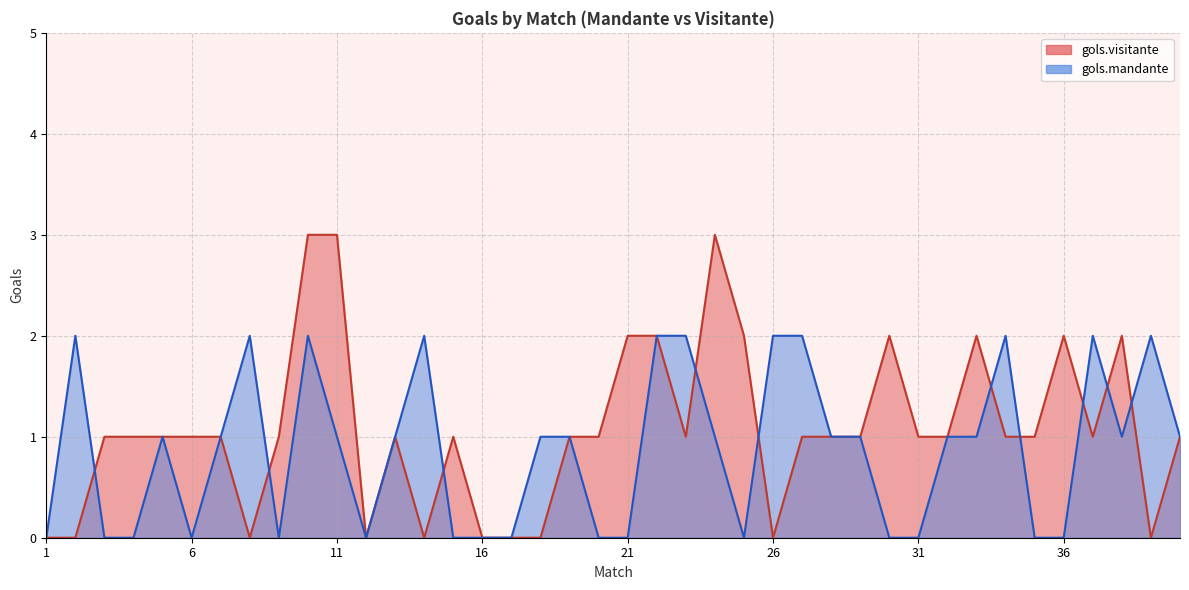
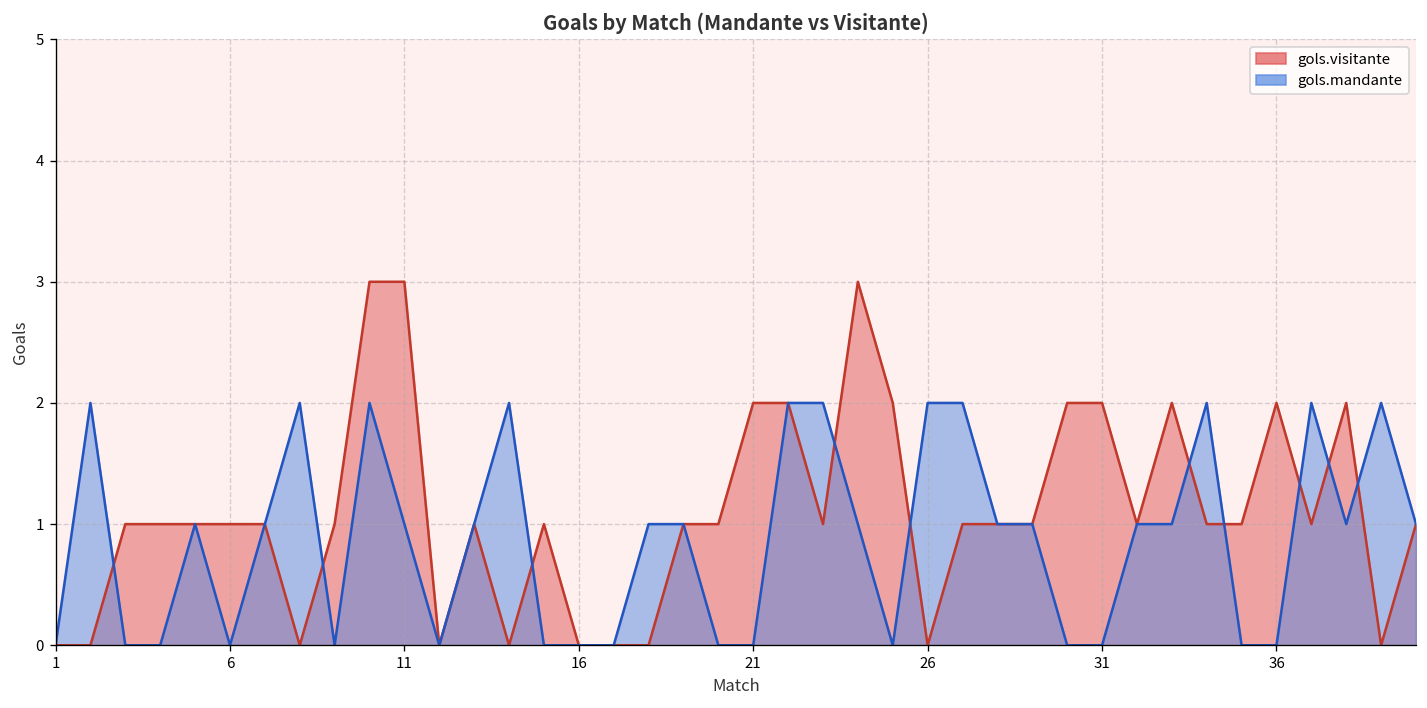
  {
    "gols.visitante": {
      "6": 1,
      "11": 3,
      "21": 2,
      "26": 0,
-     "31": 1,
+     "31": 2,
      "36": 2
    },
    "gols.mandante": {
      "6": 0,
      "11": 1,
      "21": 0,
      "26": 2,
      "31": 0,
      "36": 0
    }
  }
